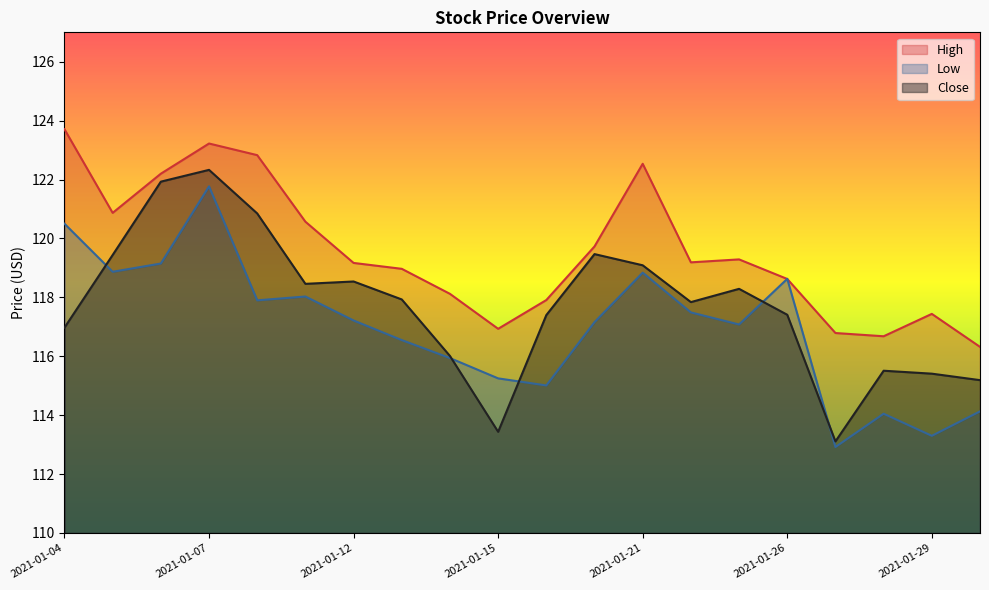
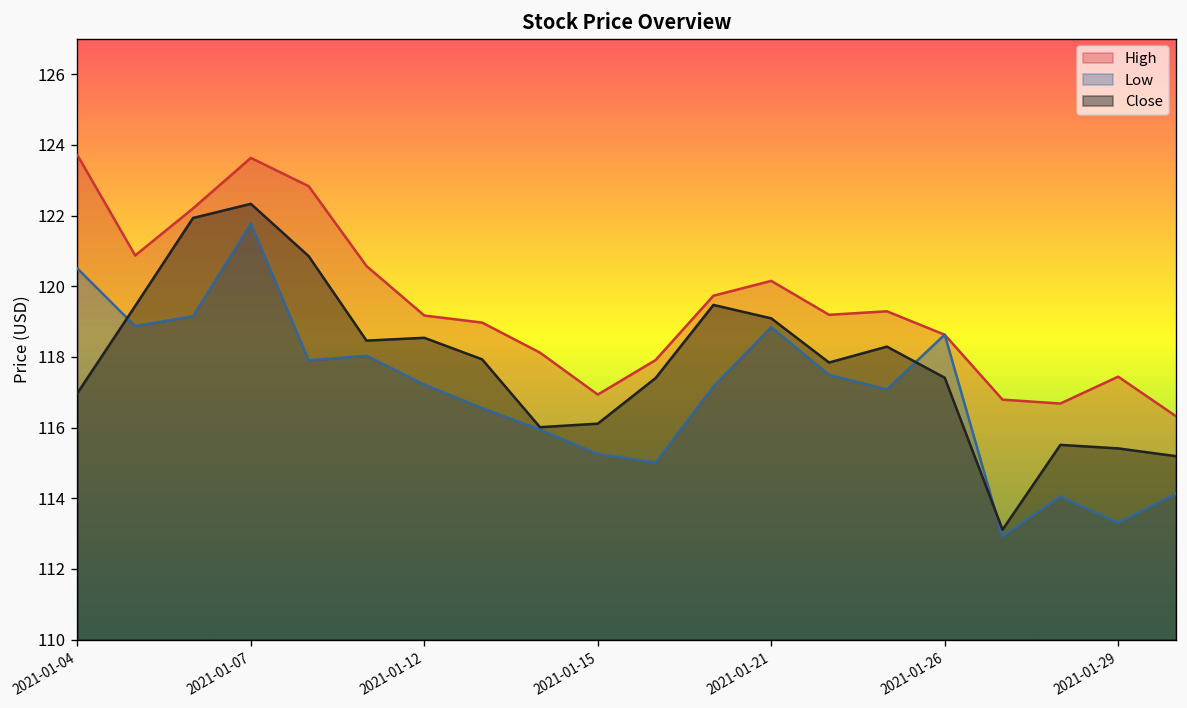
  {
    "High": {
      "2021-01-04": 123.7,
-     "2021-01-07": 123.2,
+     "2021-01-07": 123.6,
      "2021-01-12": 119.2,
      "2021-01-15": 116.9,
-     "2021-01-21": 122.5,
+     "2021-01-21": 120.2,
      "2021-01-29": 117.4
    },
    "Low": {
      "2021-01-04": 120.5,
      "2021-01-07": 121.8,
      "2021-01-12": 117.2,
      "2021-01-15": 115.3,
      "2021-01-21": 118.8,
      "2021-01-29": 113.3
    },
    "Close": {
      "2021-01-04": 117.0,
      "2021-01-07": 122.3,
      "2021-01-12": 118.5,
-     "2021-01-15": 113.4,
+     "2021-01-15": 116.1,
      "2021-01-21": 119.1,
      "2021-01-26": 117.4,
      "2021-01-29": 115.4
    }
  }
